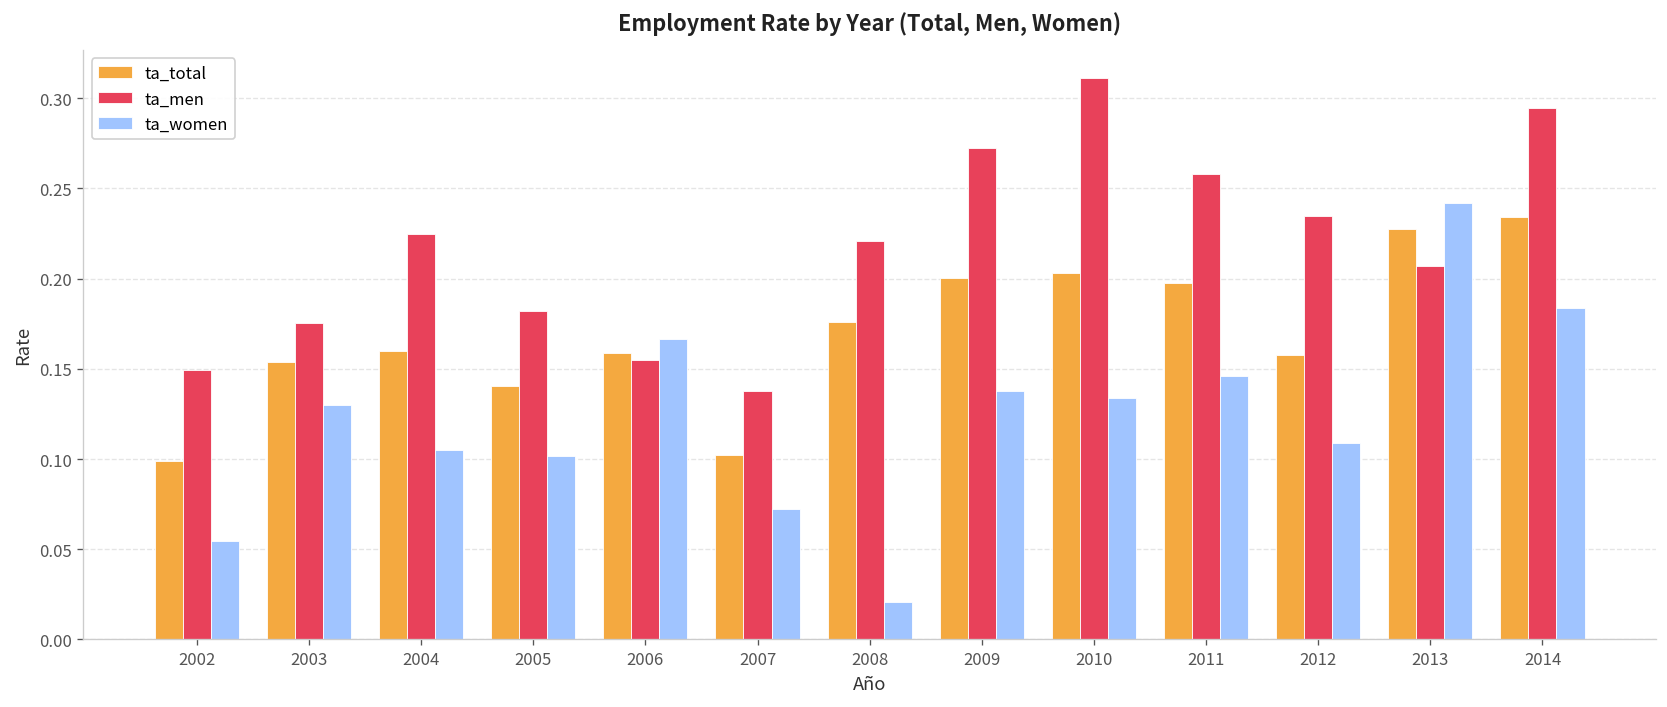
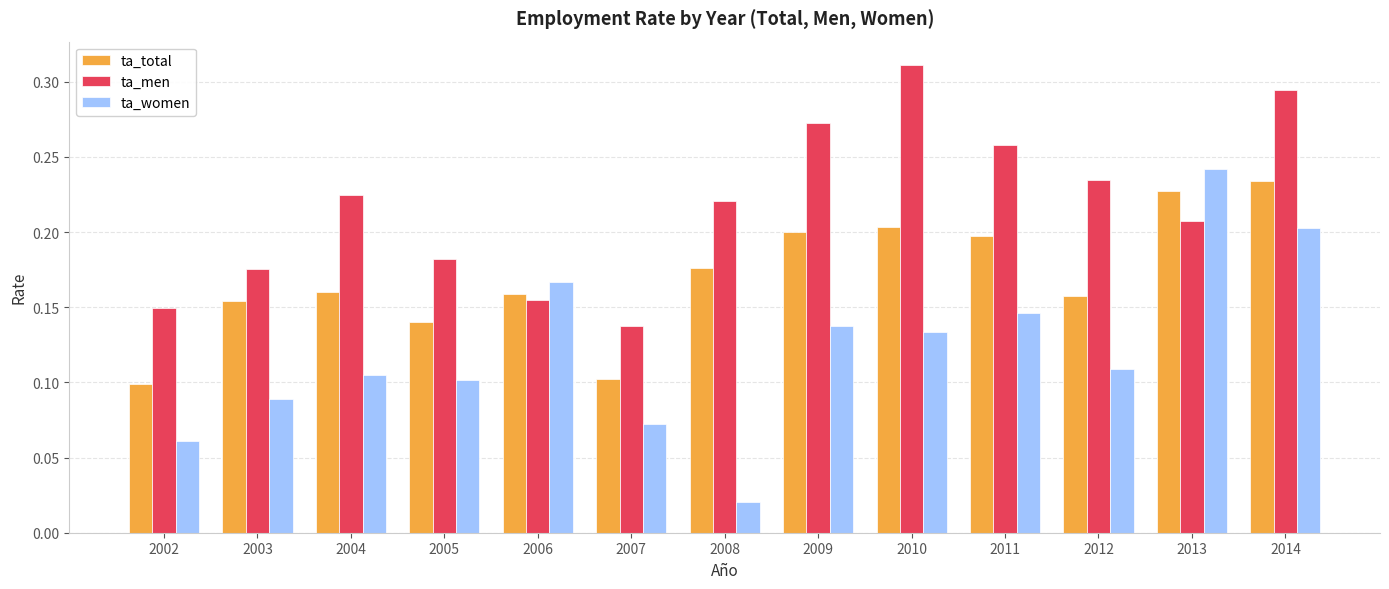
  {
    "ta_total": {
      "2002": 0.099,
      "2003": 0.154,
      "2004": 0.160,
      "2005": 0.140,
      "2006": 0.159,
      "2007": 0.102,
      "2008": 0.176,
      "2009": 0.200,
      "2010": 0.203,
      "2011": 0.197,
      "2012": 0.158,
      "2013": 0.228,
      "2014": 0.234
    },
    "ta_men": {
      "2002": 0.149,
      "2003": 0.176,
      "2004": 0.225,
      "2005": 0.182,
      "2006": 0.155,
      "2007": 0.138,
      "2008": 0.221,
      "2009": 0.272,
      "2010": 0.311,
      "2011": 0.258,
      "2012": 0.234,
      "2013": 0.207,
      "2014": 0.294
    },
    "ta_women": {
-     "2002": 0.055,
-     "2003": 0.130,
+     "2002": 0.061,
+     "2003": 0.089,
      "2004": 0.105,
      "2005": 0.102,
      "2006": 0.167,
      "2007": 0.072,
      "2008": 0.021,
      "2009": 0.138,
      "2010": 0.134,
      "2011": 0.146,
      "2012": 0.109,
      "2013": 0.242,
-     "2014": 0.184
+     "2014": 0.203
    }
  }
